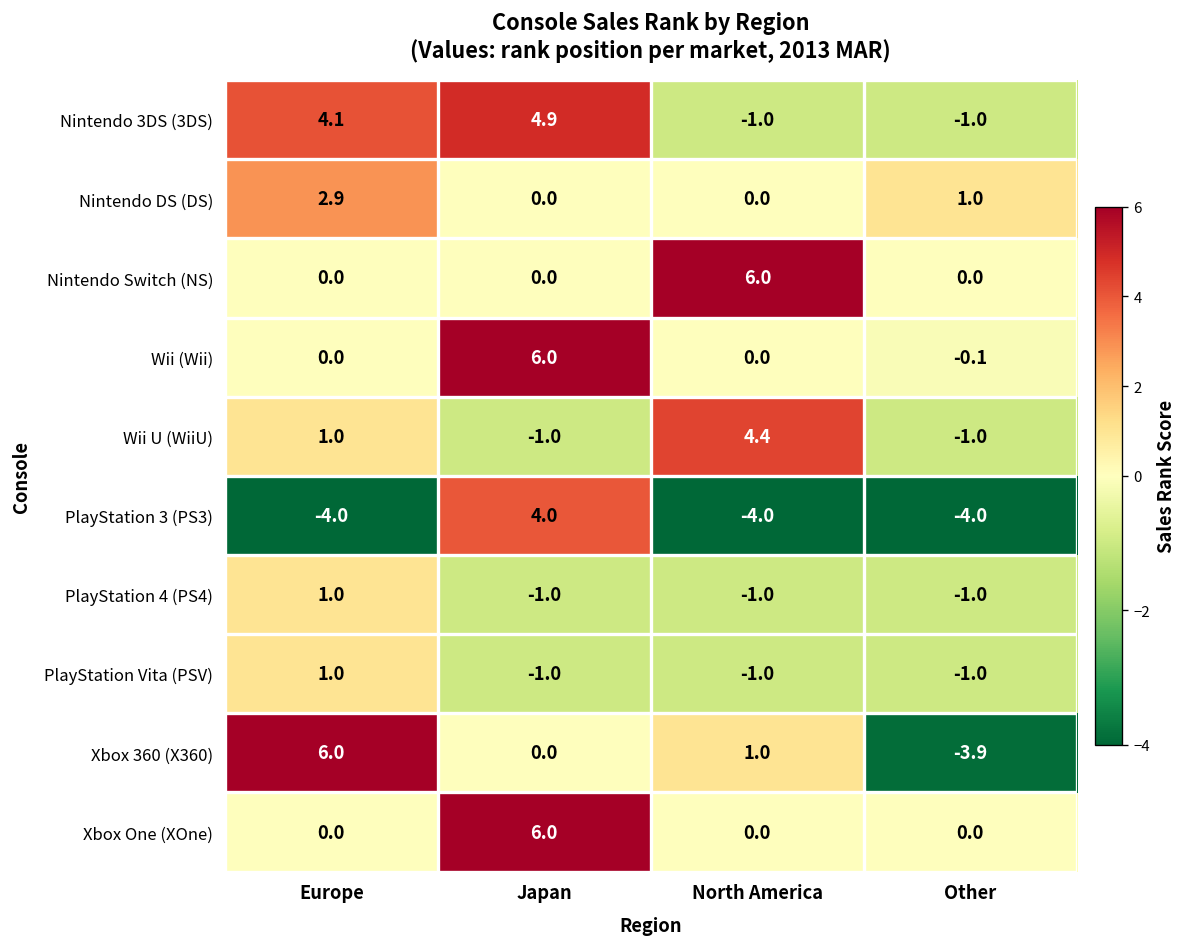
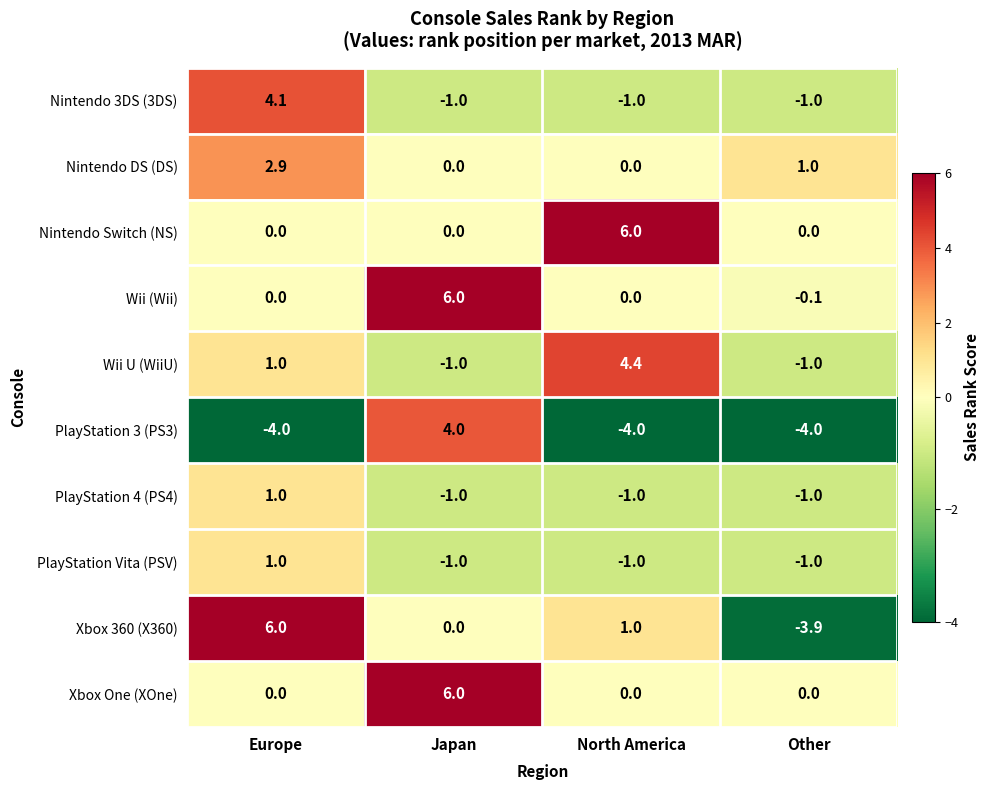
  {
    "Nintendo 3DS (3DS)": {
      "Europe": 4.1,
-     "Japan": 4.9,
+     "Japan": -1.0,
      "North America": -1.0,
      "Other": -1.0
    },
    "Nintendo DS (DS)": {
      "Europe": 2.9,
      "Japan": 0.0,
      "North America": 0.0,
      "Other": 1.0
    },
    "Nintendo Switch (NS)": {
      "Europe": 0.0,
      "Japan": 0.0,
      "North America": 6.0,
      "Other": 0.0
    },
    "Wii (Wii)": {
      "Europe": 0.0,
      "Japan": 6.0,
      "North America": 0.0,
      "Other": -0.1
    },
    "Wii U (WiiU)": {
      "Europe": 1.0,
      "Japan": -1.0,
      "North America": 4.4,
      "Other": -1.0
    },
    "PlayStation 3 (PS3)": {
      "Europe": -4.0,
      "Japan": 4.0,
      "North America": -4.0,
      "Other": -4.0
    },
    "PlayStation 4 (PS4)": {
      "Europe": 1.0,
      "Japan": -1.0,
      "North America": -1.0,
      "Other": -1.0
    },
    "PlayStation Vita (PSV)": {
      "Europe": 1.0,
      "Japan": -1.0,
      "North America": -1.0,
      "Other": -1.0
    },
    "Xbox 360 (X360)": {
      "Europe": 6.0,
      "Japan": 0.0,
      "North America": 1.0,
      "Other": -3.9
    },
    "Xbox One (XOne)": {
      "Europe": 0.0,
      "Japan": 6.0,
      "North America": 0.0,
      "Other": 0.0
    }
  }
